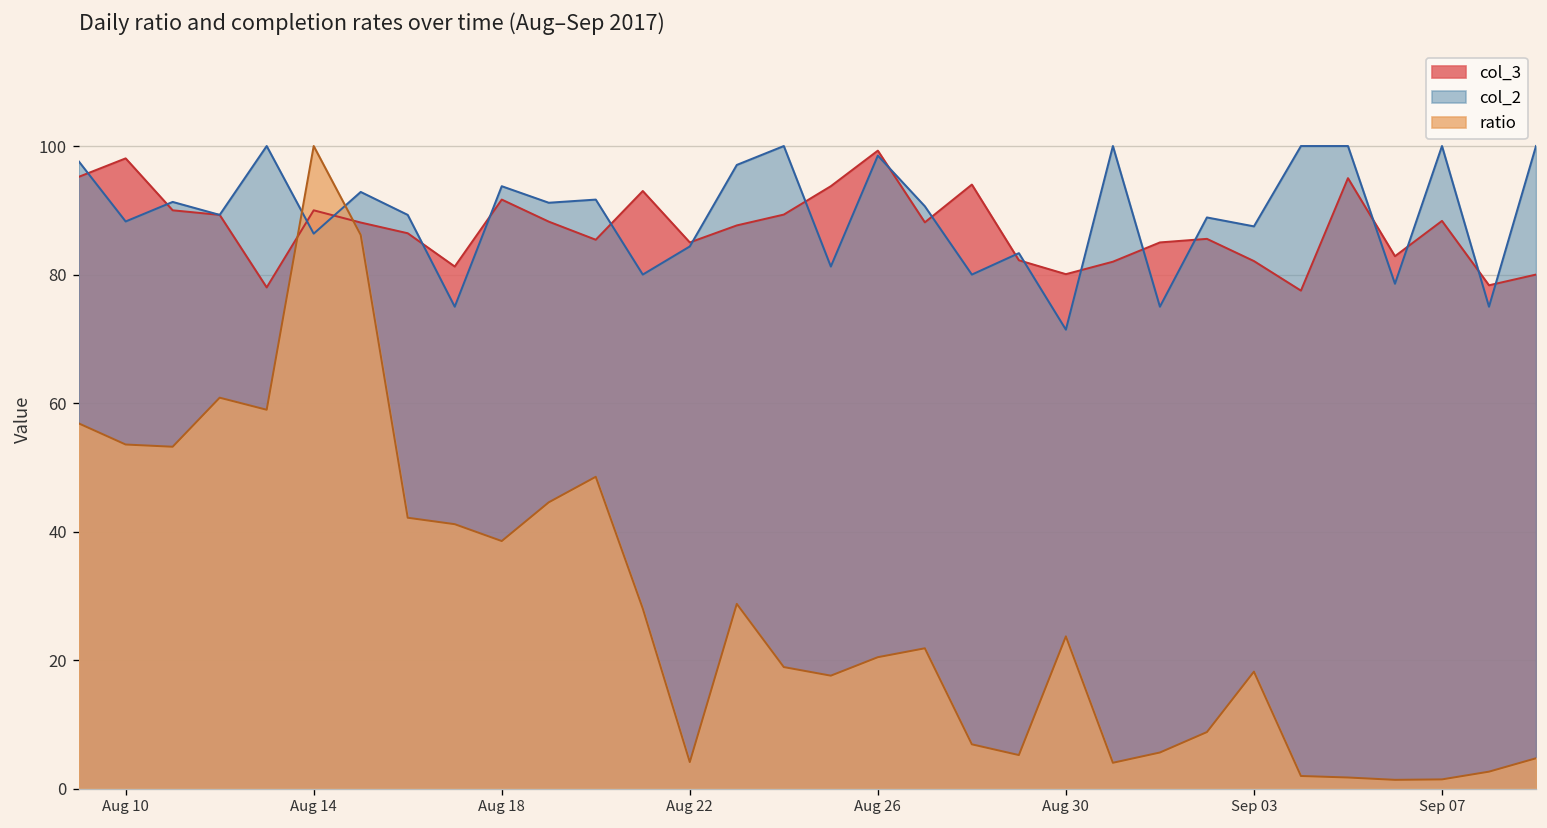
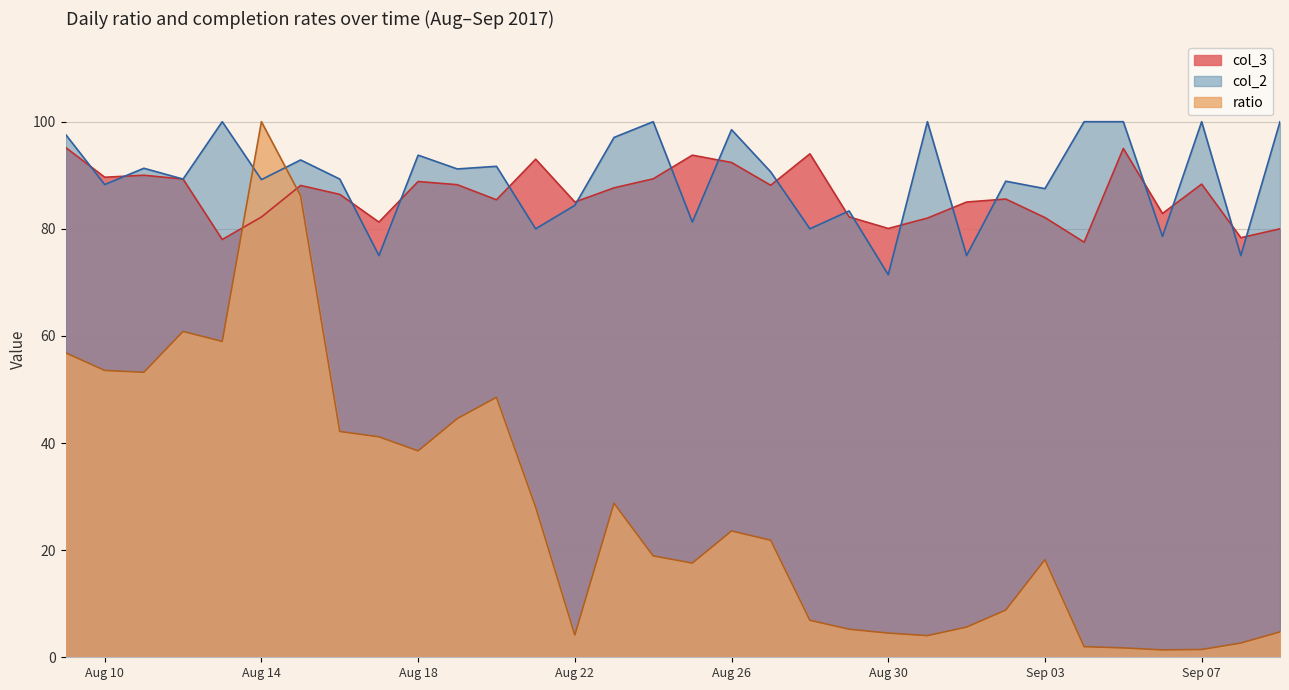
  {
    "col_3": {
-     "Aug 10": 98,
-     "Aug 14": 90,
-     "Aug 18": 92,
+     "Aug 10": 90,
+     "Aug 14": 82,
+     "Aug 18": 89,
      "Aug 22": 85,
-     "Aug 26": 99,
+     "Aug 26": 92,
      "Aug 30": 80,
      "Sep 03": 82,
      "Sep 07": 88
    },
    "col_2": {
      "Aug 10": 88,
-     "Aug 14": 86,
+     "Aug 14": 89,
      "Aug 18": 94,
      "Aug 22": 84,
      "Aug 26": 99,
      "Aug 30": 71,
      "Sep 03": 88,
      "Sep 07": 100
    },
    "ratio": {
      "Aug 10": 54,
      "Aug 14": 100,
      "Aug 18": 39,
      "Aug 22": 4,
-     "Aug 26": 20,
-     "Aug 30": 24,
+     "Aug 26": 24,
+     "Aug 30": 5,
      "Sep 03": 18,
      "Sep 07": 1
    }
  }
